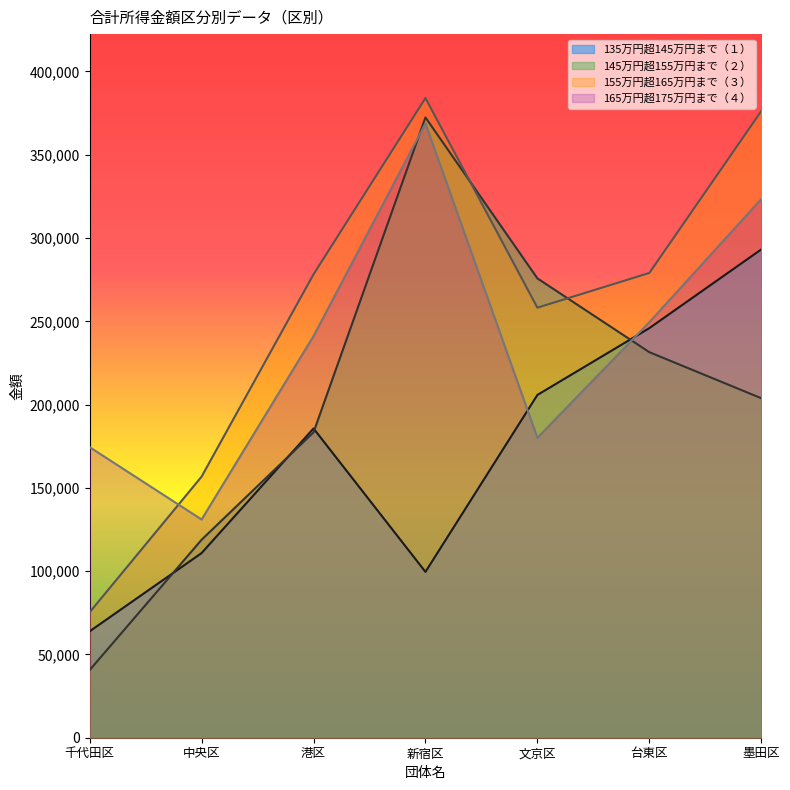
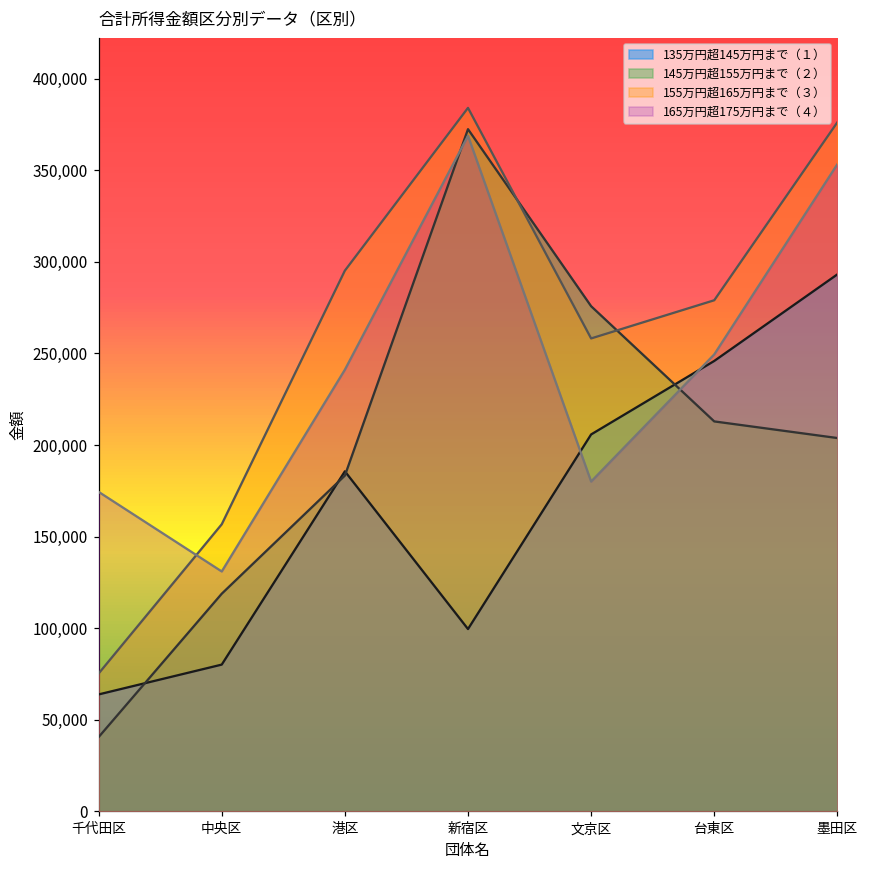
  {
    "135万円超145万円まで（１）": {
      "千代田区": "64,000",
-     "中央区": "111,000",
+     "中央区": "80,000",
      "港区": "186,000",
      "新宿区": "100,000",
      "文京区": "206,000",
      "台東区": "246,000",
      "墨田区": "293,000"
    },
    "145万円超155万円まで（２）": {
      "千代田区": "41,000",
      "中央区": "119,000",
      "港区": "183,000",
      "新宿区": "372,000",
      "文京区": "276,000",
-     "台東区": "231,000",
+     "台東区": "213,000",
      "墨田区": "204,000"
    },
    "155万円超165万円まで（３）": {
      "千代田区": "75,000",
      "中央区": "157,000",
-     "港区": "278,000",
+     "港区": "295,000",
      "新宿区": "384,000",
      "文京区": "258,000",
      "台東区": "279,000",
      "墨田区": "376,000"
    },
    "165万円超175万円まで（４）": {
      "千代田区": "174,000",
      "中央区": "131,000",
      "港区": "241,000",
      "新宿区": "369,000",
      "文京区": "180,000",
      "台東区": "249,000",
-     "墨田区": "323,000"
+     "墨田区": "353,000"
    }
  }
